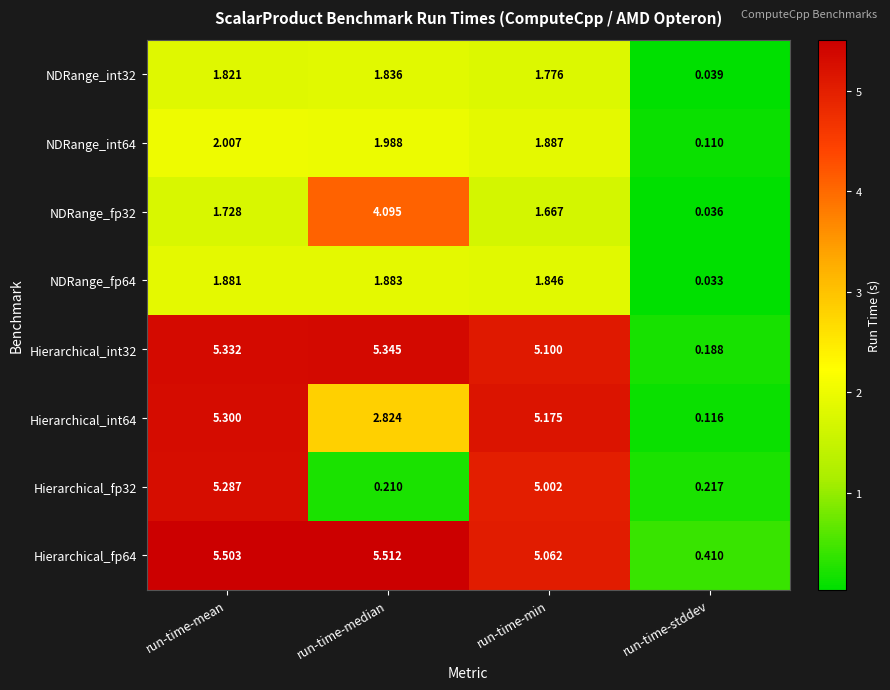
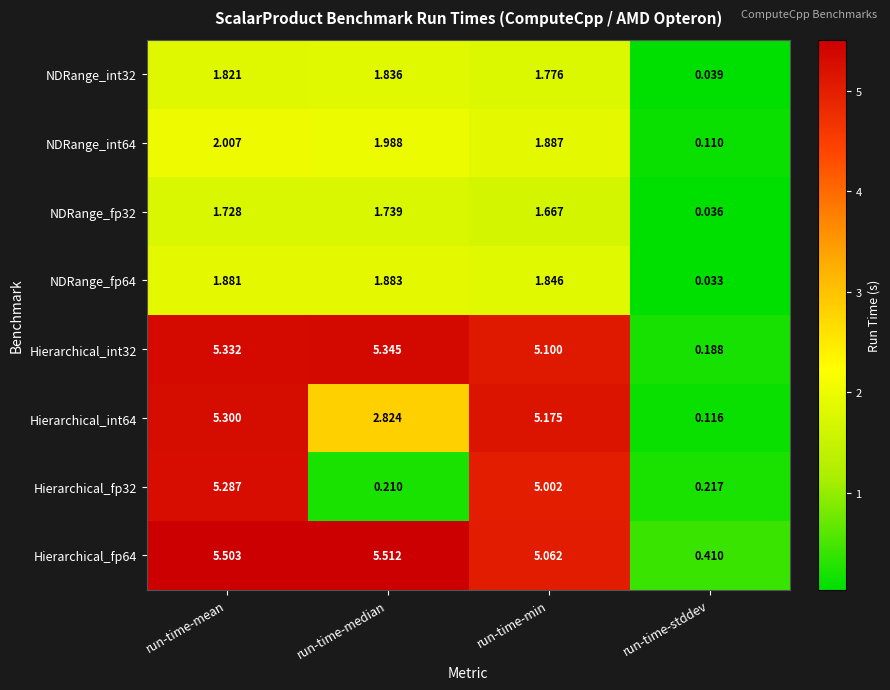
  {
    "NDRange_int32": {
      "run-time-mean": 1.821,
      "run-time-median": 1.836,
      "run-time-min": 1.776,
      "run-time-stddev": 0.039
    },
    "NDRange_int64": {
      "run-time-mean": 2.007,
      "run-time-median": 1.988,
      "run-time-min": 1.887,
      "run-time-stddev": 0.110
    },
    "NDRange_fp32": {
      "run-time-mean": 1.728,
-     "run-time-median": 4.095,
+     "run-time-median": 1.739,
      "run-time-min": 1.667,
      "run-time-stddev": 0.036
    },
    "NDRange_fp64": {
      "run-time-mean": 1.881,
      "run-time-median": 1.883,
      "run-time-min": 1.846,
      "run-time-stddev": 0.033
    },
    "Hierarchical_int32": {
      "run-time-mean": 5.332,
      "run-time-median": 5.345,
      "run-time-min": 5.100,
      "run-time-stddev": 0.188
    },
    "Hierarchical_int64": {
      "run-time-mean": 5.300,
      "run-time-median": 2.824,
      "run-time-min": 5.175,
      "run-time-stddev": 0.116
    },
    "Hierarchical_fp32": {
      "run-time-mean": 5.287,
      "run-time-median": 0.210,
      "run-time-min": 5.002,
      "run-time-stddev": 0.217
    },
    "Hierarchical_fp64": {
      "run-time-mean": 5.503,
      "run-time-median": 5.512,
      "run-time-min": 5.062,
      "run-time-stddev": 0.410
    }
  }
